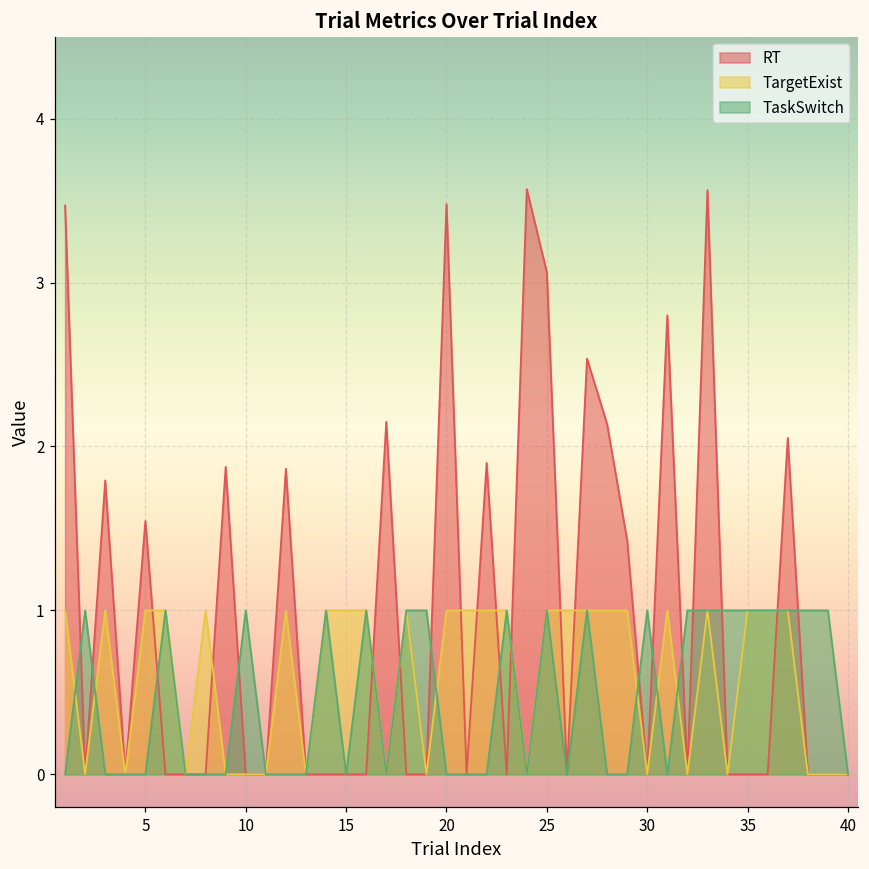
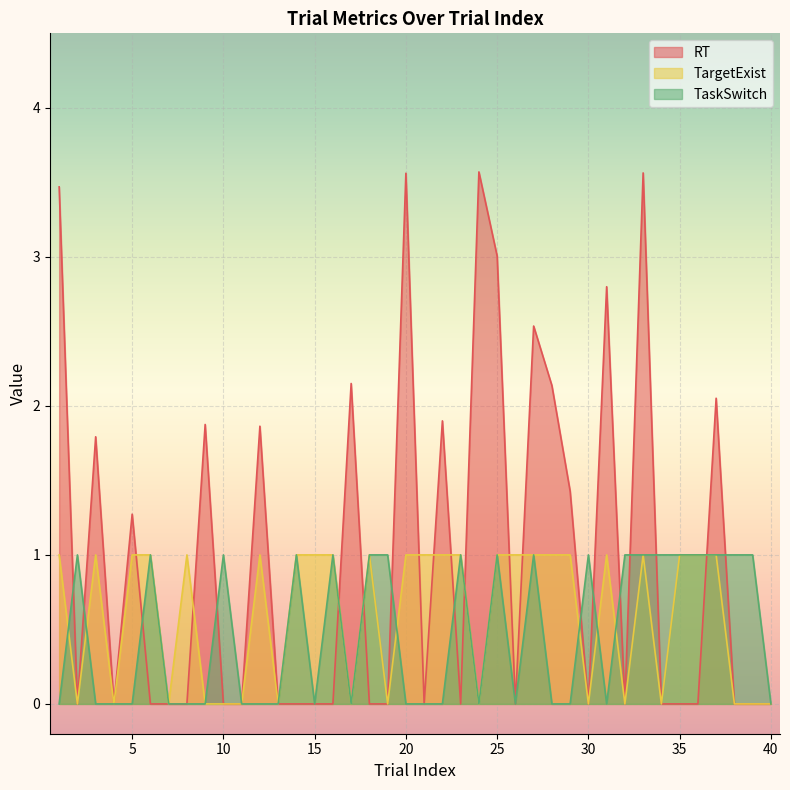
  {
    "RT": {
-     "5": 1.55,
-     "20": 3.48,
-     "25": 3.06,
+     "5": 1.27,
+     "20": 3.56,
+     "25": 3.01,
      "35": 0.00
    },
    "TargetExist": {
      "5": 1.00,
      "15": 1.00,
      "20": 1.00
    },
    "TaskSwitch": {
      "5": 0.00,
      "10": 1.00,
      "20": 0.00,
      "30": 1.00
    }
  }
